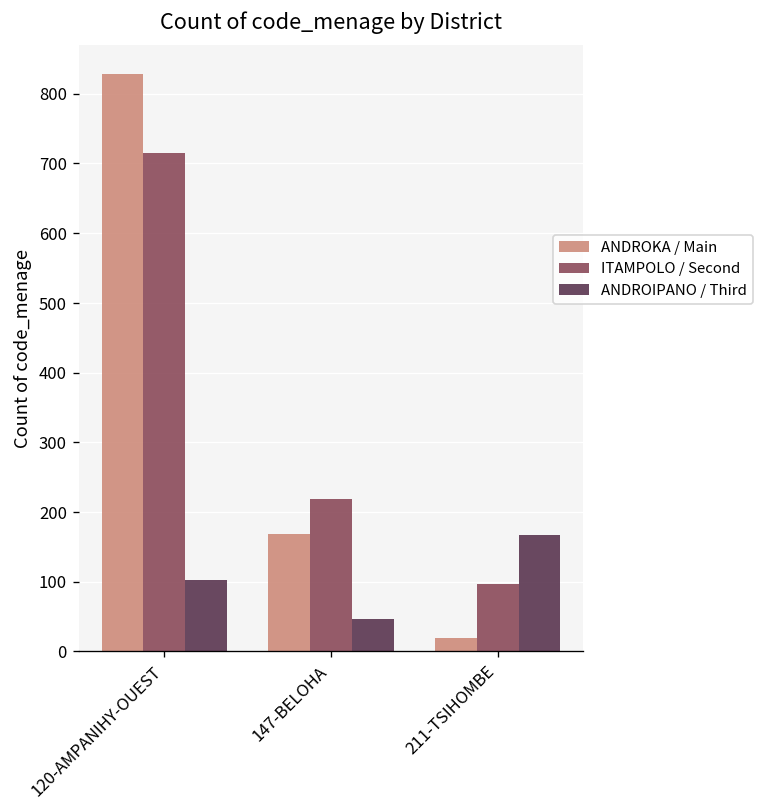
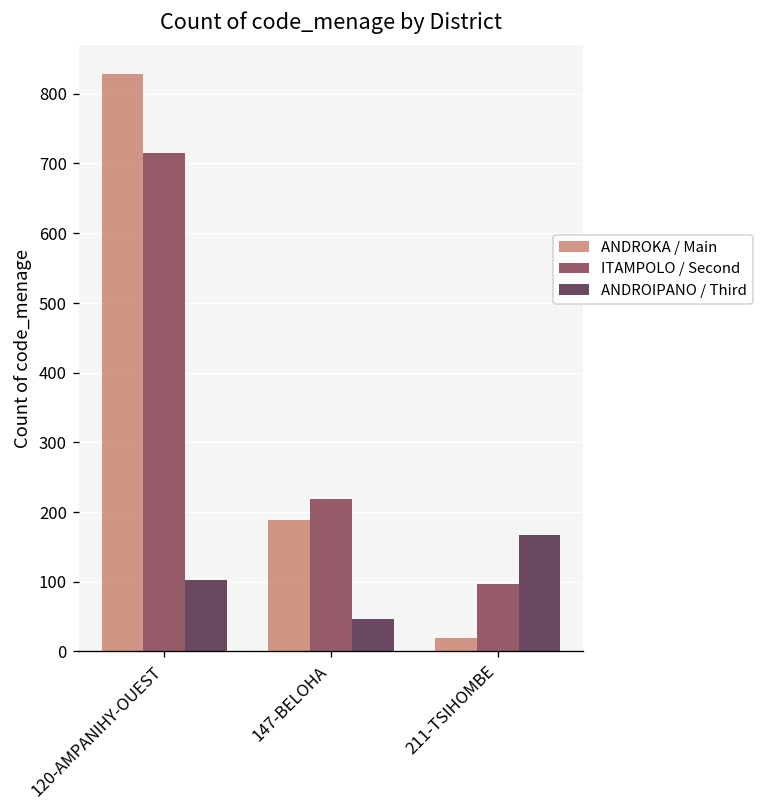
  {
    "ANDROKA / Main": {
      "120-AMPANIHY-OUEST": 830,
-     "147-BELOHA": 170,
+     "147-BELOHA": 190,
      "211-TSIHOMBE": 20
    }
  }
